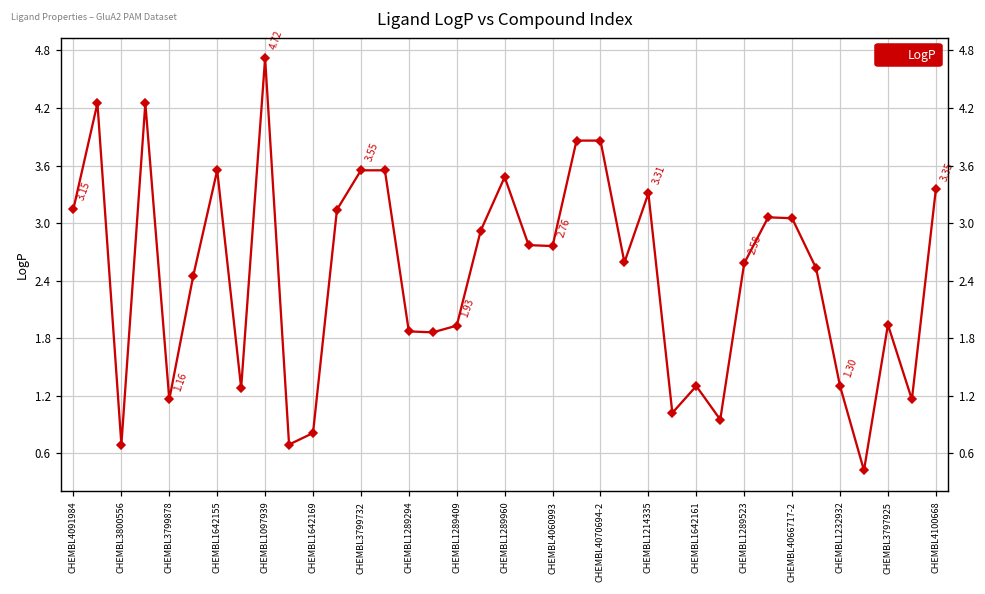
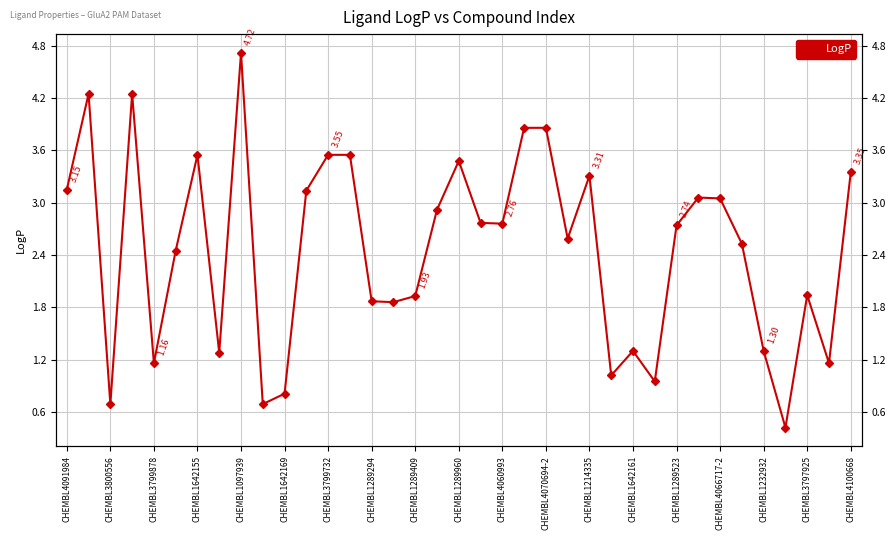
  {
    "CHEMBL4091984": 3.15,
    "CHEMBL3799878": 1.16,
    "CHEMBL1097939": 4.72,
    "CHEMBL3799732": 3.55,
    "CHEMBL1289409": 1.93,
    "CHEMBL4060993": 2.76,
    "CHEMBL1214335": 3.31,
-   "CHEMBL1289523": 2.58,
+   "CHEMBL1289523": 2.74,
    "CHEMBL1232932": 1.30,
    "CHEMBL4100668": 3.35
  }
